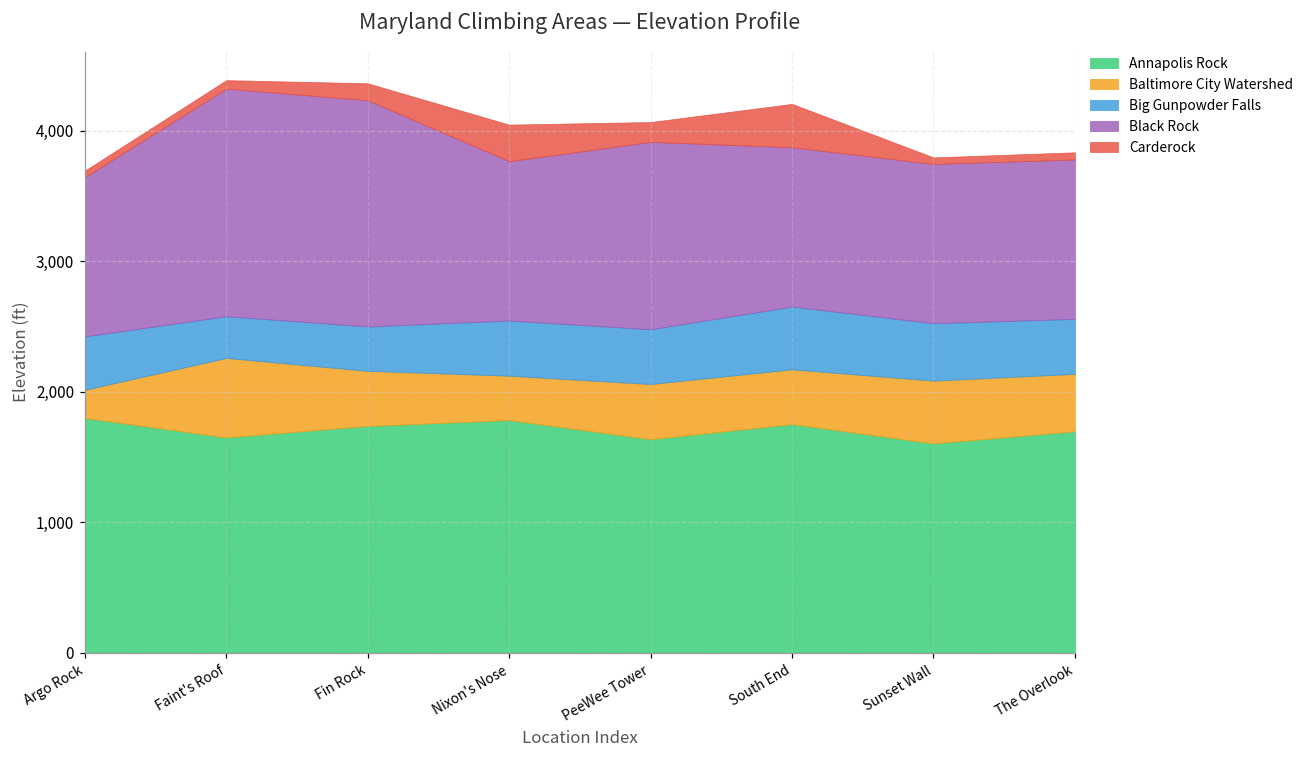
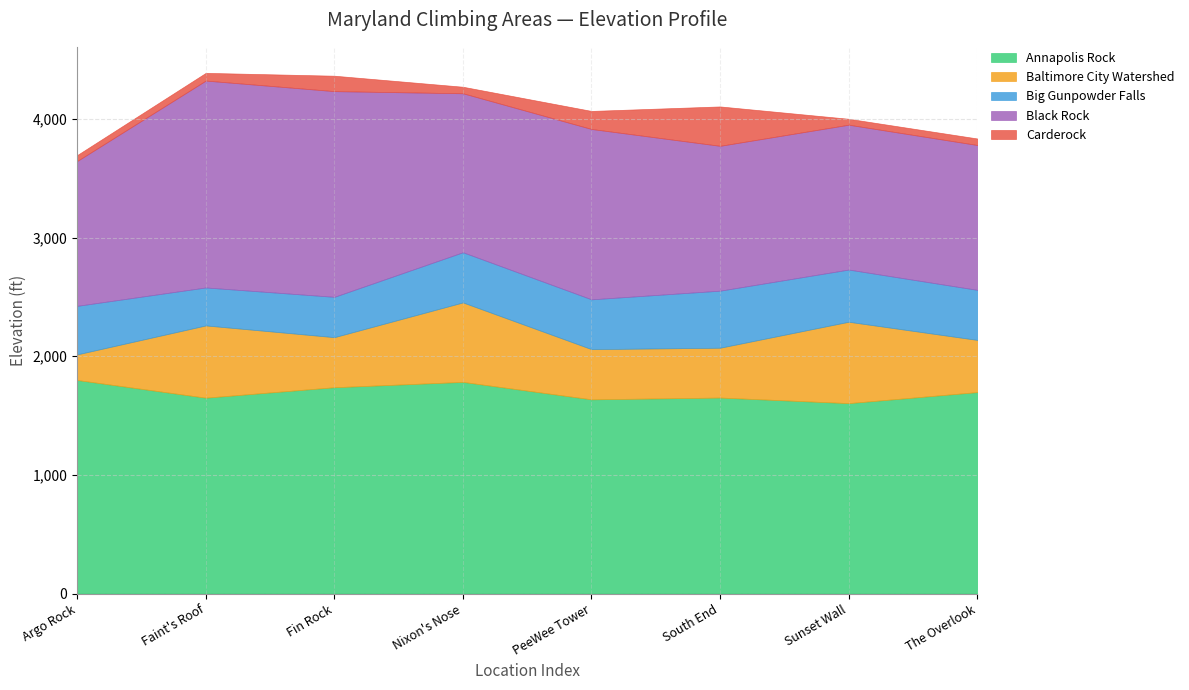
  {
    "Annapolis Rock": {
      "Argo Rock": "1,800",
      "Faint's Roof": "1,650",
      "Fin Rock": "1,740",
      "Nixon's Nose": "1,780",
      "PeeWee Tower": "1,640",
-     "South End": "1,750",
+     "South End": "1,650",
      "Sunset Wall": "1,610",
      "The Overlook": "1,700"
    },
    "Baltimore City Watershed": {
      "Argo Rock": "220",
      "Faint's Roof": "610",
      "Fin Rock": "420",
-     "Nixon's Nose": "340",
+     "Nixon's Nose": "670",
      "PeeWee Tower": "420",
      "South End": "420",
-     "Sunset Wall": "480",
+     "Sunset Wall": "690",
      "The Overlook": "440"
    },
    "Big Gunpowder Falls": {
      "Argo Rock": "410",
      "Faint's Roof": "320",
      "Fin Rock": "340",
      "Nixon's Nose": "420",
      "PeeWee Tower": "420",
      "South End": "480",
      "Sunset Wall": "440",
      "The Overlook": "420"
    },
    "Black Rock": {
      "Argo Rock": "1,220",
      "Faint's Roof": "1,740",
      "Fin Rock": "1,730",
-     "Nixon's Nose": "1,220",
+     "Nixon's Nose": "1,340",
      "PeeWee Tower": "1,440",
      "South End": "1,220",
      "Sunset Wall": "1,220",
      "The Overlook": "1,220"
    },
    "Carderock": {
      "Argo Rock": "50",
      "Faint's Roof": "70",
      "Fin Rock": "130",
-     "Nixon's Nose": "280",
+     "Nixon's Nose": "60",
      "PeeWee Tower": "150",
      "South End": "330",
      "Sunset Wall": "50",
      "The Overlook": "60"
    }
  }
